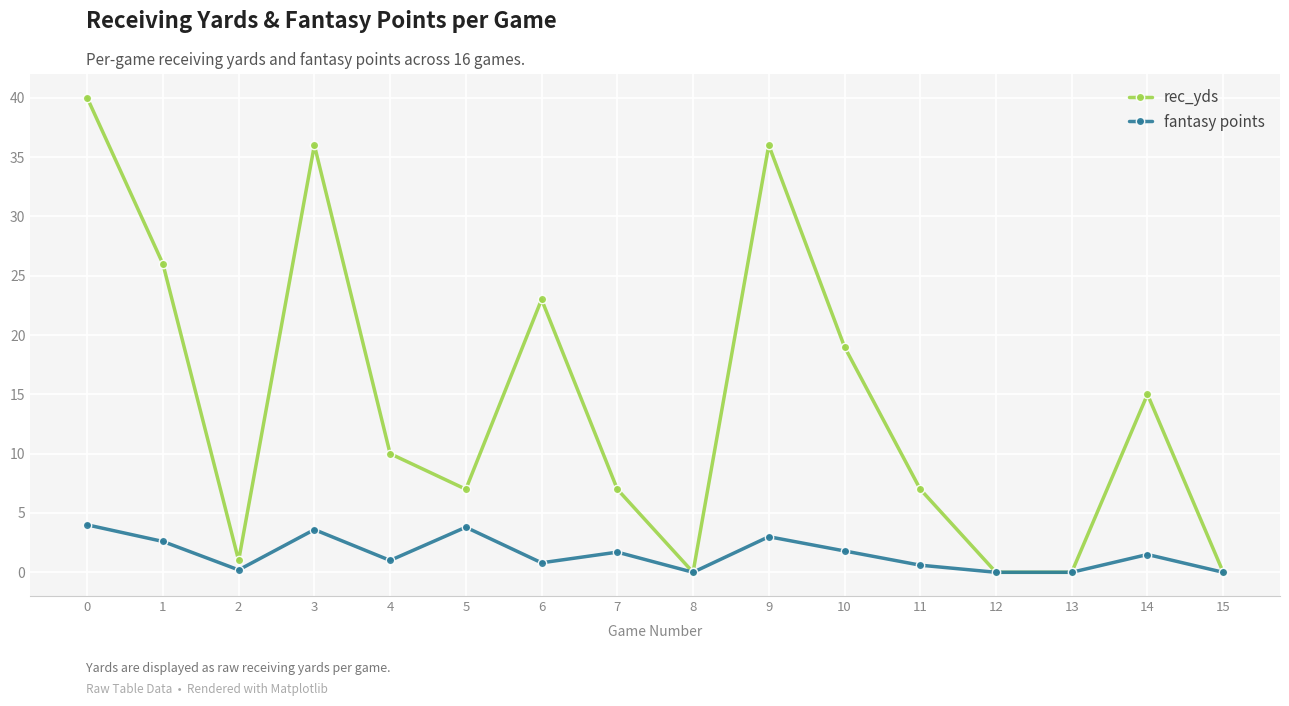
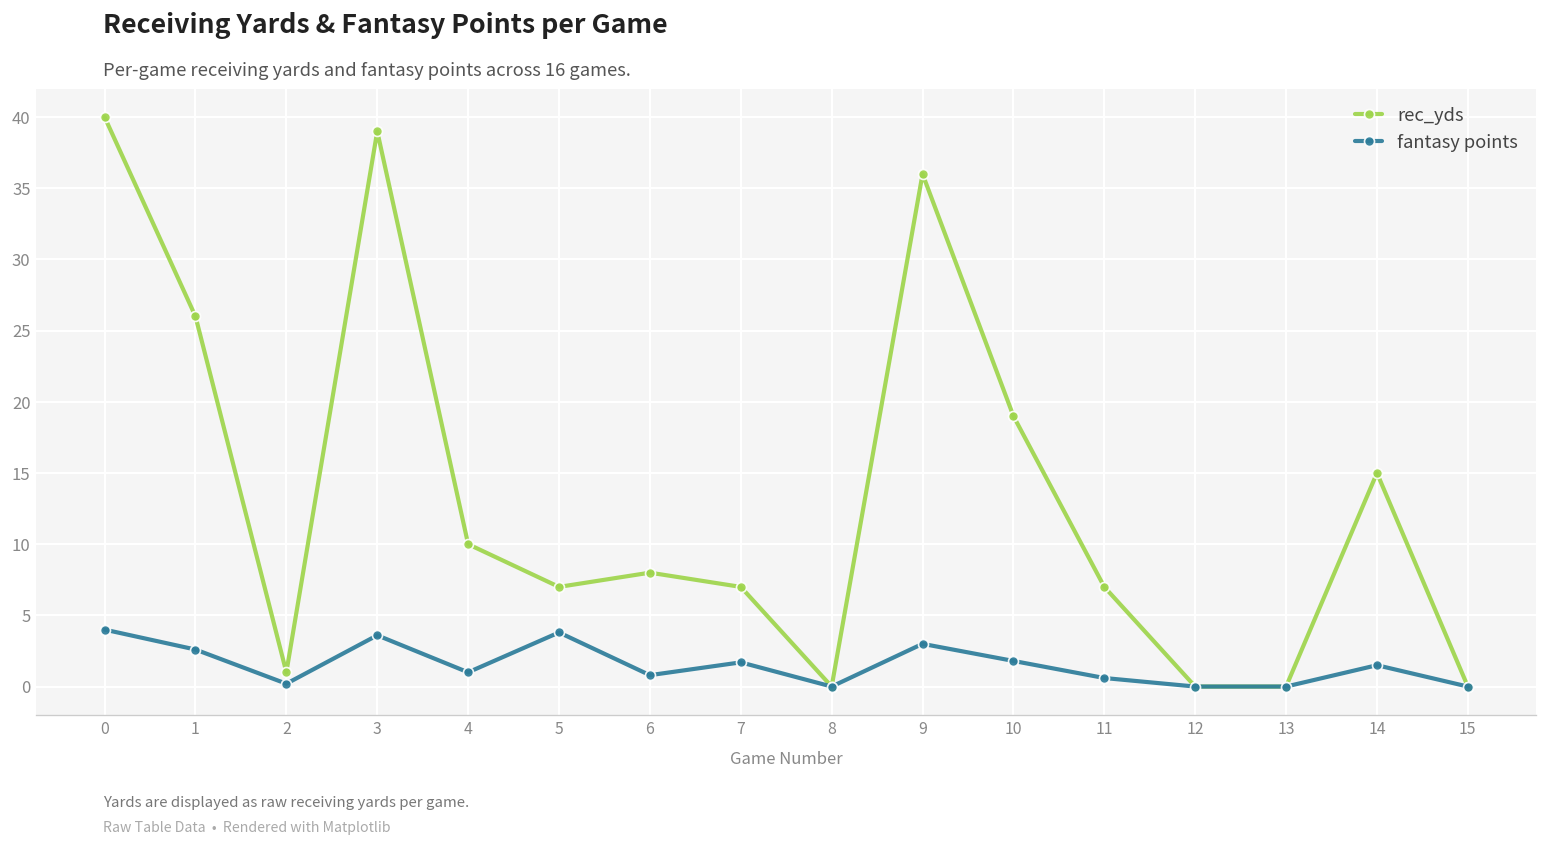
  {
    "rec_yds": {
      "0": 40,
      "1": 26,
      "2": 1,
-     "3": 36,
+     "3": 39,
      "4": 10,
      "5": 7,
-     "6": 23,
+     "6": 8,
      "7": 7,
      "9": 36,
      "10": 19,
      "11": 7,
      "14": 15
    },
    "fantasy points": {
      "0": 4,
      "1": 2.6,
      "2": 0,
      "3": 3.6,
      "4": 1,
      "5": 4,
      "6": 1,
      "7": 1.7,
      "9": 3,
      "10": 2,
      "11": 0.6,
      "14": 1.5
    }
  }
